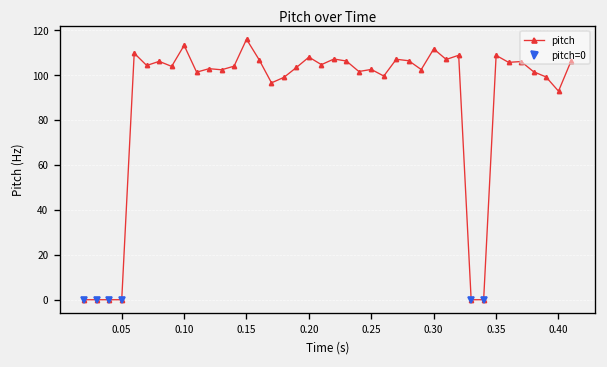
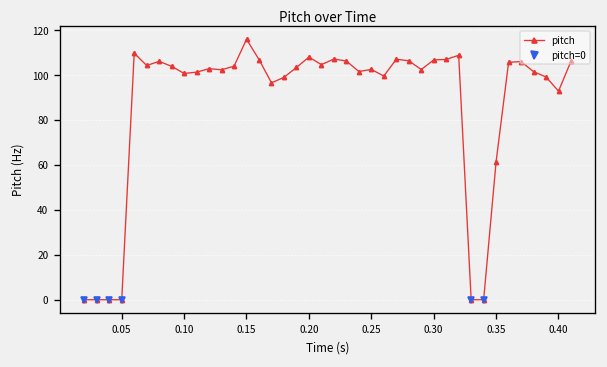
  {
    "pitch": {
-     "0.10": 113,
+     "0.10": 101,
      "0.15": 116,
      "0.20": 108,
      "0.25": 103,
-     "0.30": 112,
-     "0.35": 109,
+     "0.30": 107,
+     "0.35": 62,
      "0.40": 93
    }
  }
